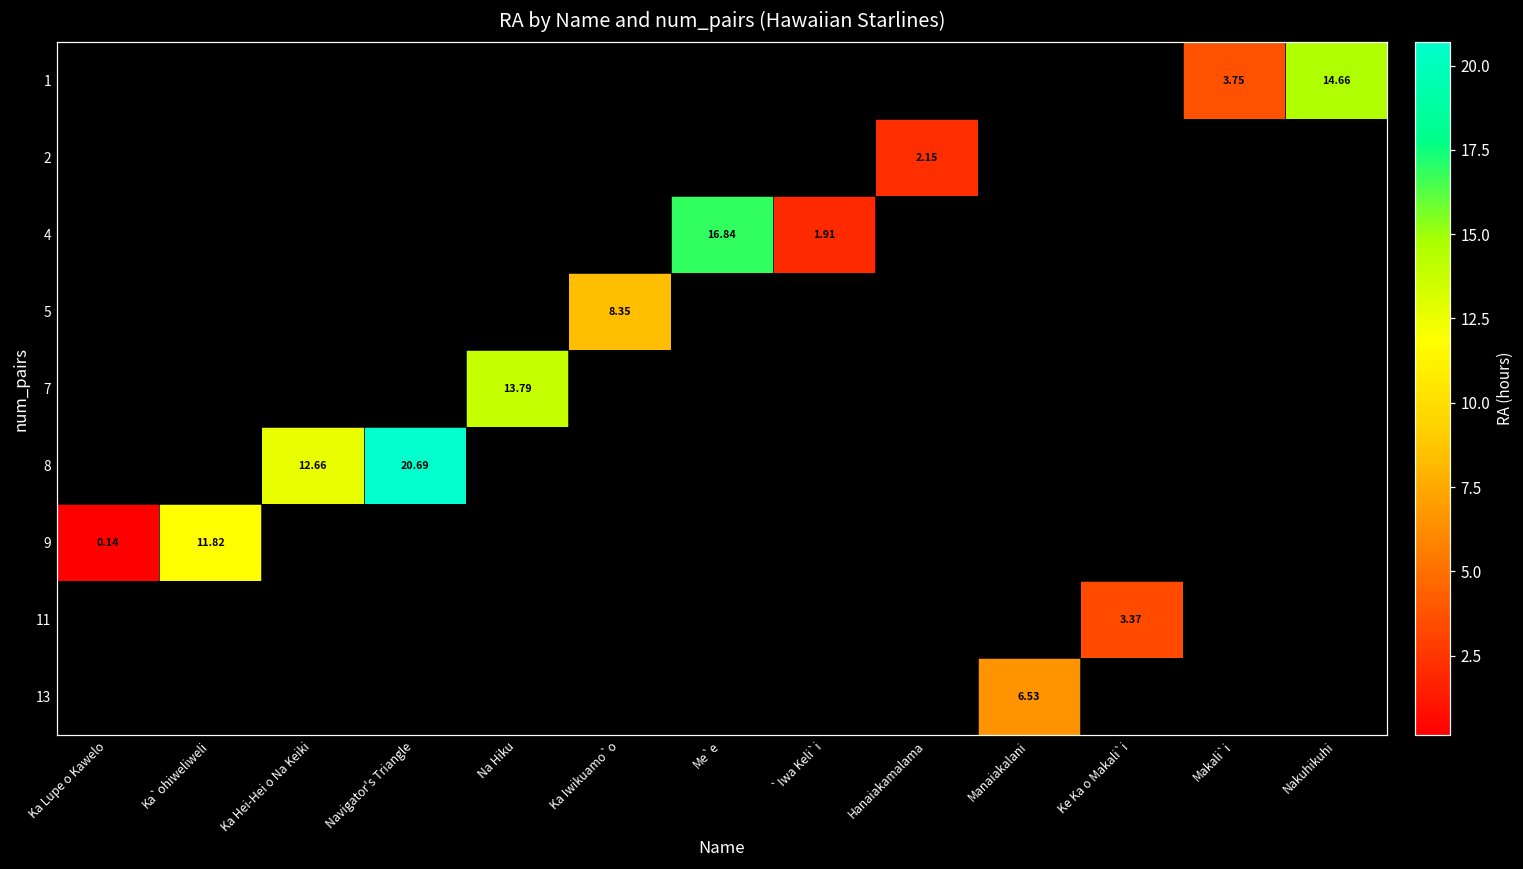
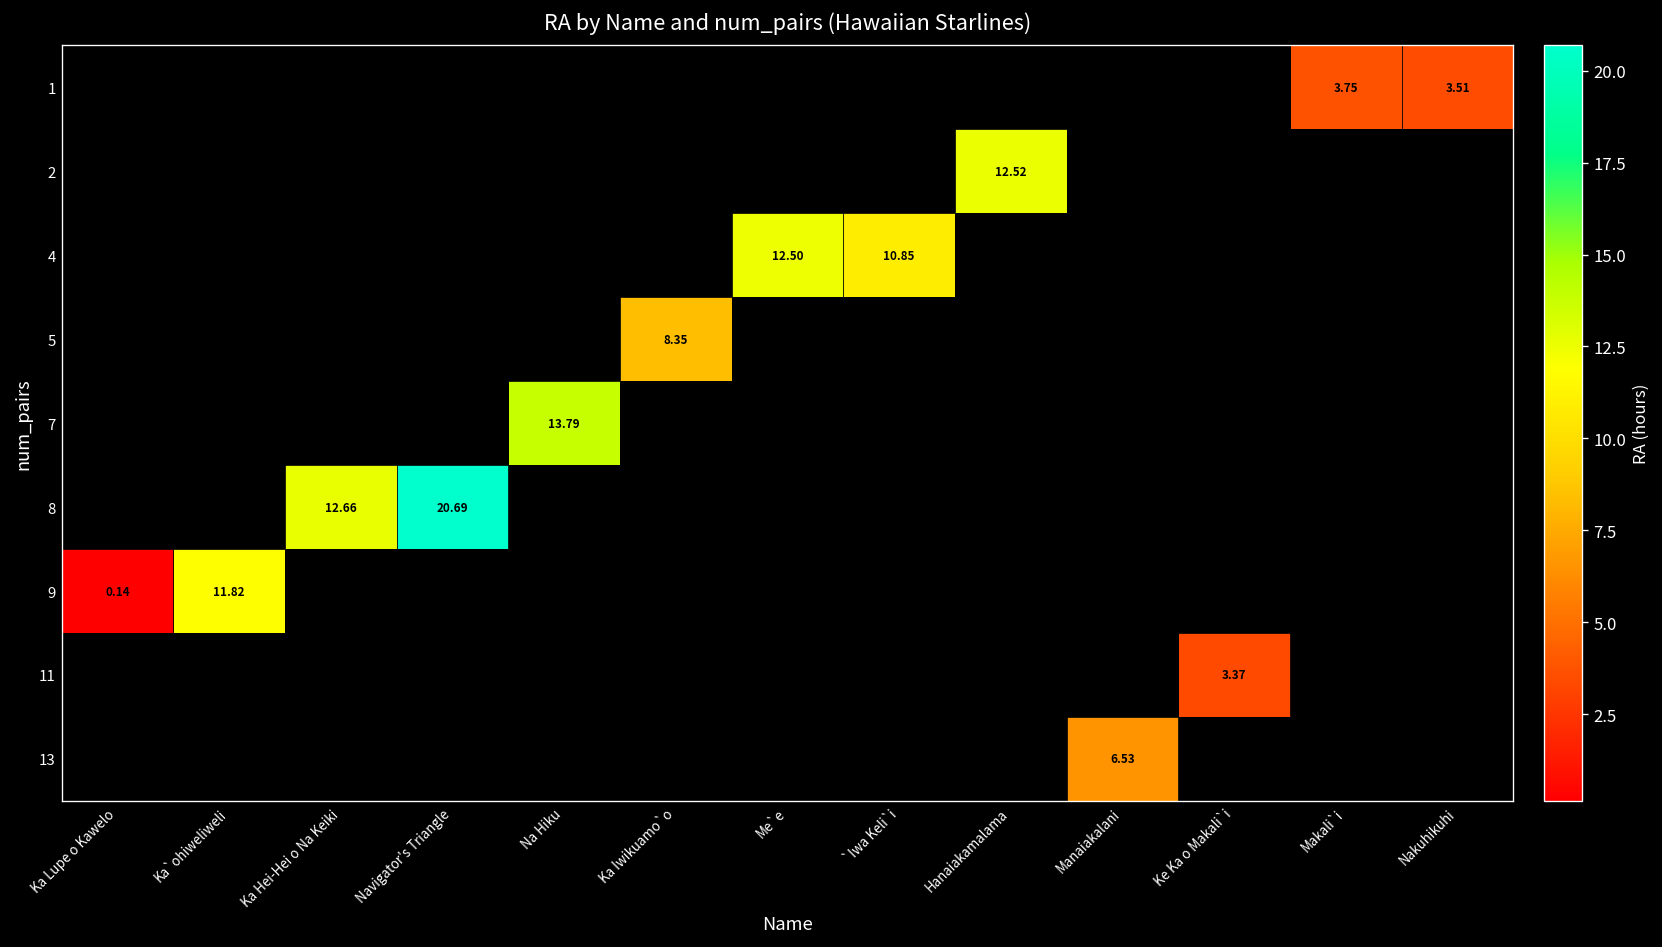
  {
    "1": {
      "Makali`i": 3.75,
-     "Nakuhikuhi": 14.66
+     "Nakuhikuhi": 3.51
    },
    "2": {
-     "Hanaiakamalama": 2.15
+     "Hanaiakamalama": 12.52
    },
    "4": {
-     "Me`e": 16.84,
-     "`Iwa Keli`i": 1.91
+     "Me`e": 12.50,
+     "`Iwa Keli`i": 10.85
    },
    "5": {
      "Ka Iwikuamo`o": 8.35
    },
    "7": {
      "Na Hiku": 13.79
    },
    "8": {
      "Ka Hei-Hei o Na Keiki": 12.66,
      "Navigator's Triangle": 20.69
    },
    "9": {
      "Ka Lupe o Kawelo": 0.14,
      "Ka`ohiweliweli": 11.82
    },
    "11": {
      "Ke Ka o Makali`i": 3.37
    },
    "13": {
      "Manaiakalani": 6.53
    }
  }
